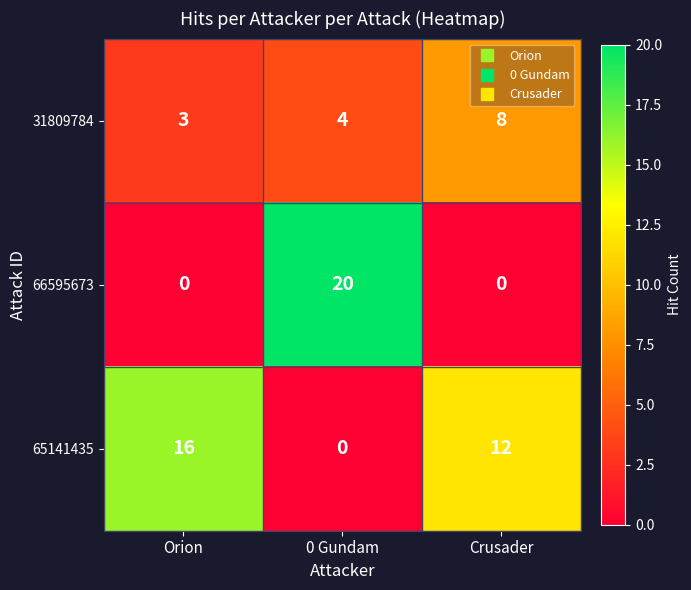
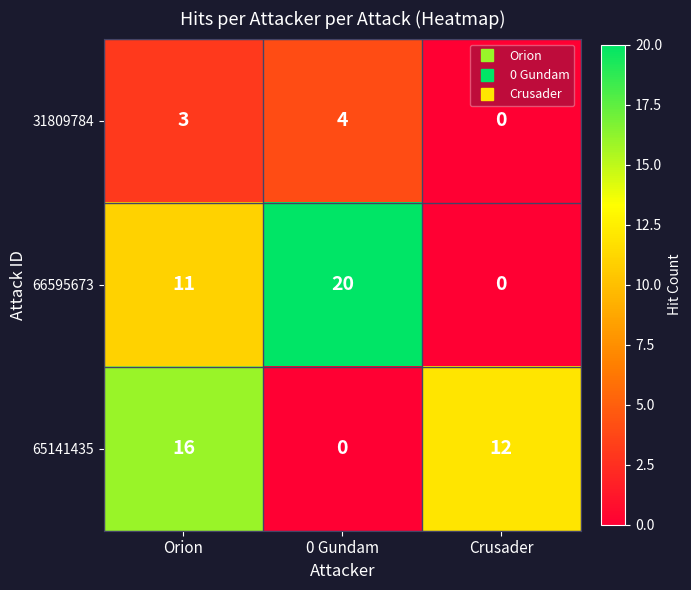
  {
    "31809784": {
      "Orion": 3,
      "0 Gundam": 4,
-     "Crusader": 8
+     "Crusader": 0
    },
    "66595673": {
-     "Orion": 0,
+     "Orion": 11,
      "0 Gundam": 20,
      "Crusader": 0
    },
    "65141435": {
      "Orion": 16,
      "0 Gundam": 0,
      "Crusader": 12
    }
  }
